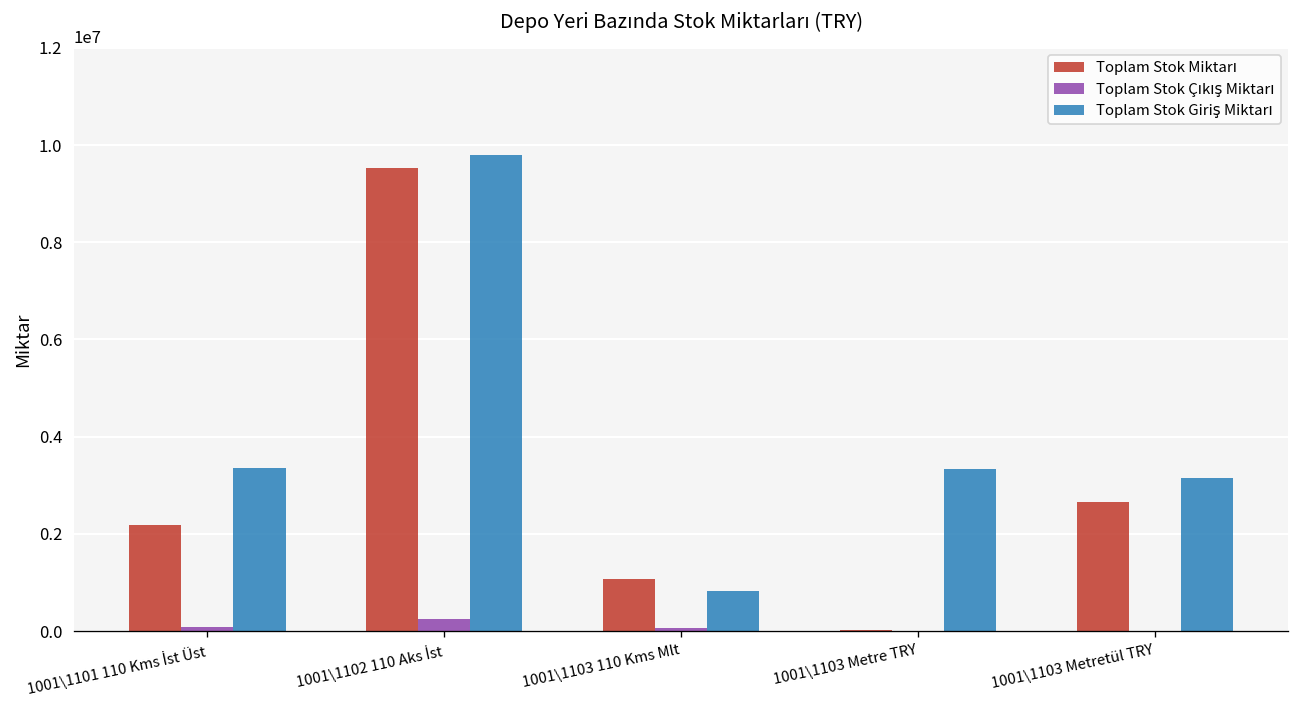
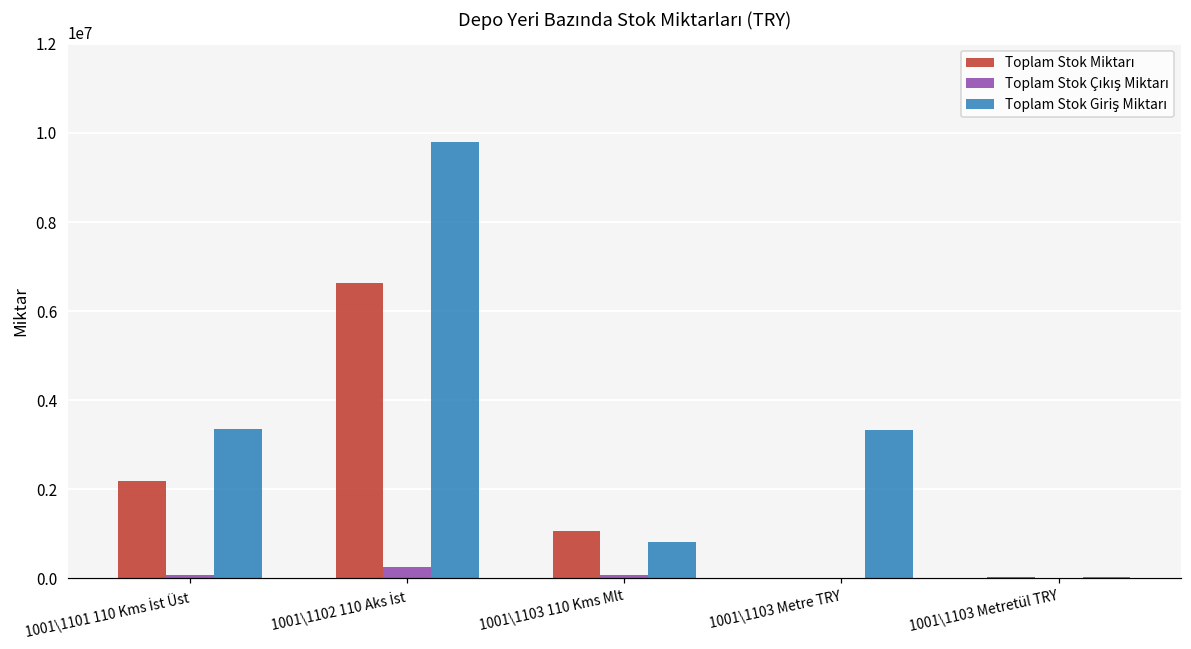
  {
    "Toplam Stok Miktarı": {
      "1001\\1101 110 Kms İst Üst": 2200000,
-     "1001\\1102 110 Aks İst": 9500000,
+     "1001\\1102 110 Aks İst": 6600000,
      "1001\\1103 110 Kms Mlt": 1100000,
-     "1001\\1103 Metretül TRY": 2600000
+     "1001\\1103 Metretül TRY": 0
    },
    "Toplam Stok Çıkış Miktarı": {
      "1001\\1101 110 Kms İst Üst": 100000,
      "1001\\1102 110 Aks İst": 300000,
      "1001\\1103 110 Kms Mlt": 100000,
      "1001\\1103 Metre TRY": 0
    },
    "Toplam Stok Giriş Miktarı": {
      "1001\\1101 110 Kms İst Üst": 3400000,
      "1001\\1102 110 Aks İst": 9800000,
      "1001\\1103 110 Kms Mlt": 800000,
      "1001\\1103 Metre TRY": 3300000,
-     "1001\\1103 Metretül TRY": 3200000
+     "1001\\1103 Metretül TRY": 0
    }
  }
